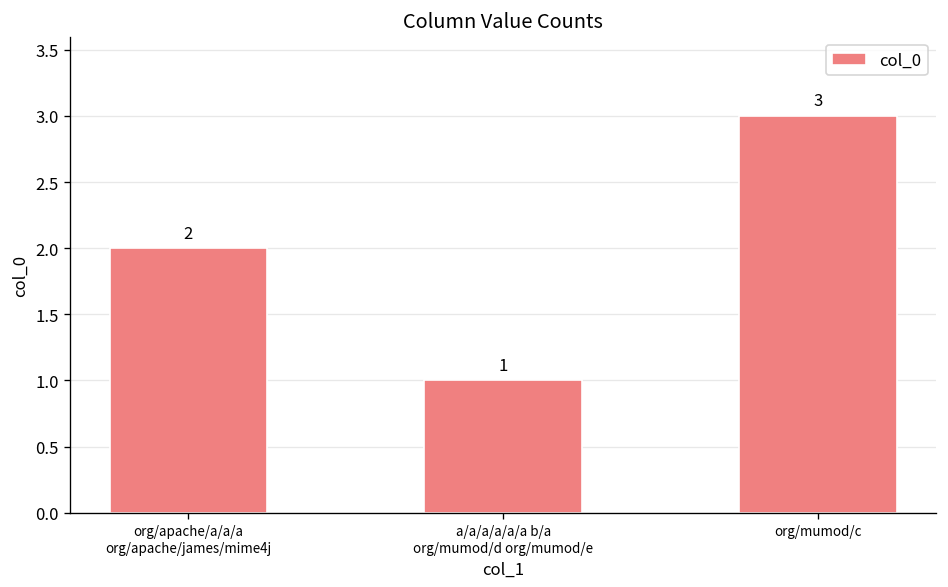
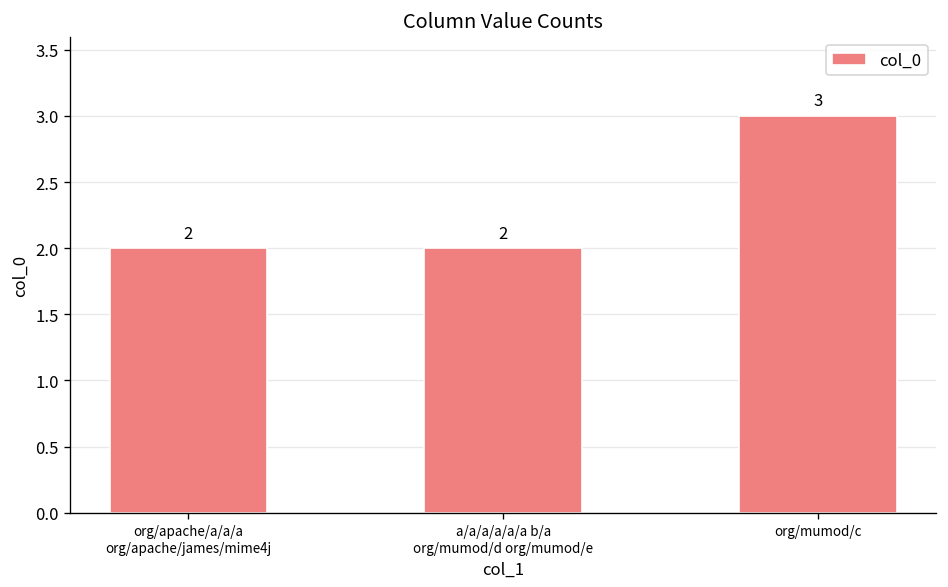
  {
    "org/apache/a/a/a org/apache/james/mime4j": 2,
-   "a/a/a/a/a/a b/a org/mumod/d org/mumod/e": 1,
+   "a/a/a/a/a/a b/a org/mumod/d org/mumod/e": 2,
    "org/mumod/c": 3
  }
